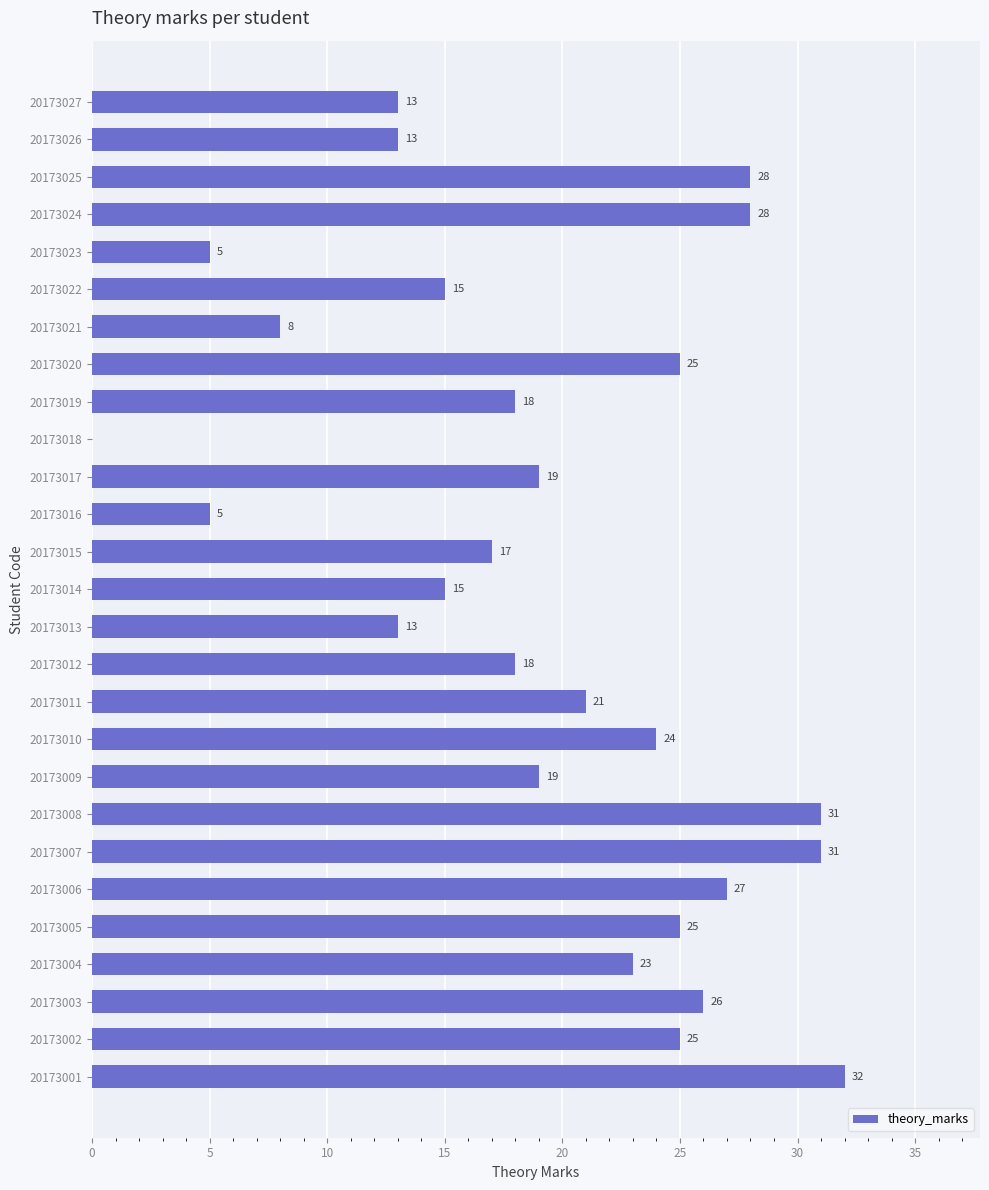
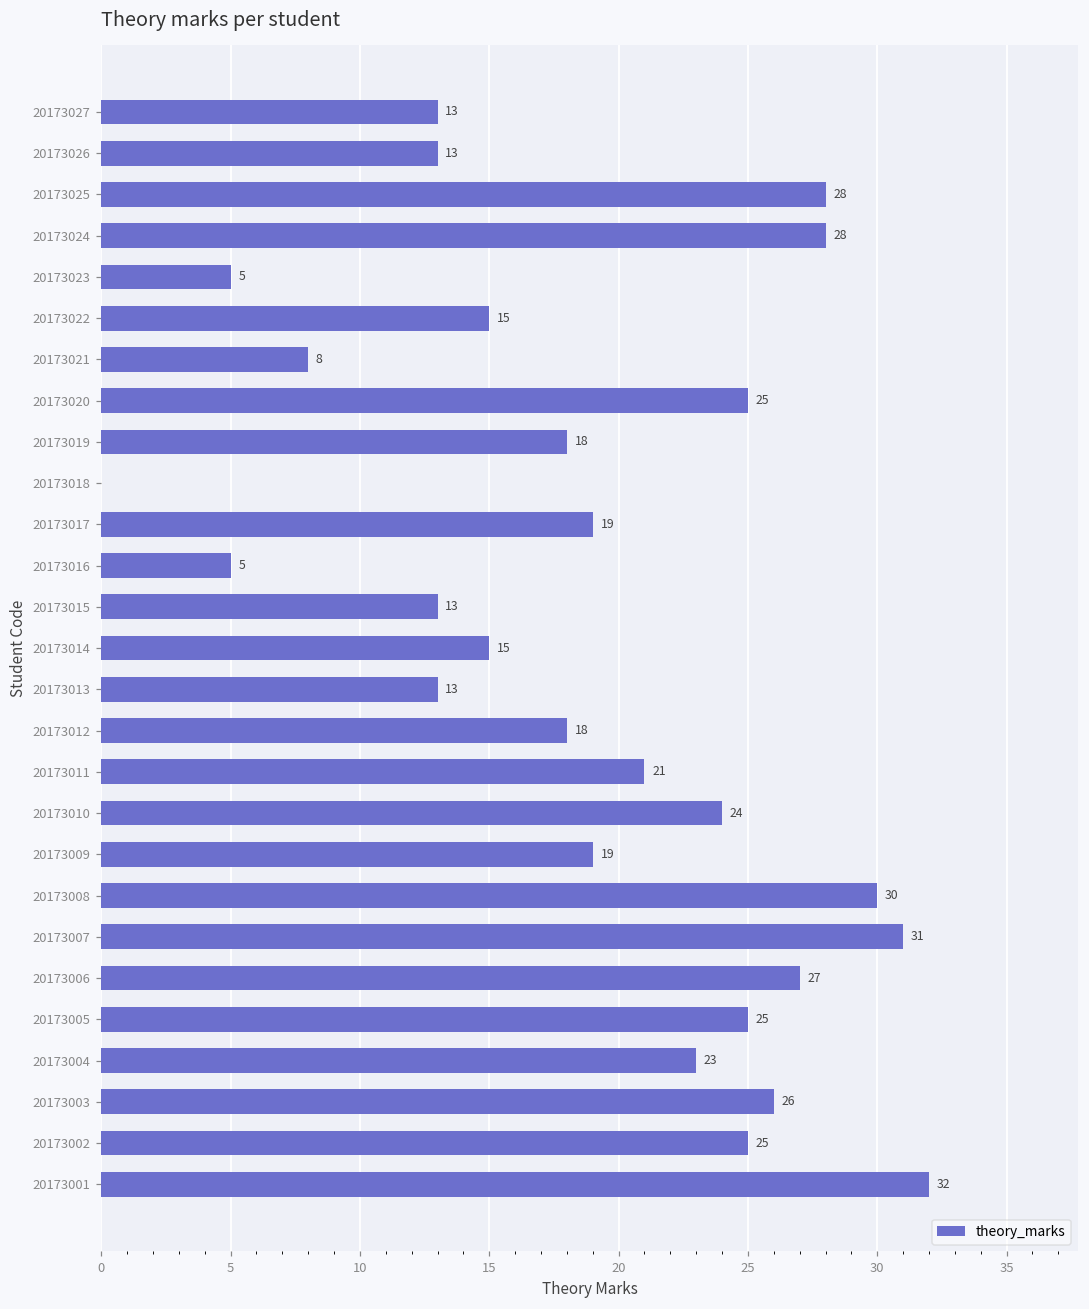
  {
    "20173027": 13,
    "20173026": 13,
    "20173025": 28,
    "20173024": 28,
    "20173023": 5,
    "20173022": 15,
    "20173021": 8,
    "20173020": 25,
    "20173019": 18,
    "20173017": 19,
    "20173016": 5,
-   "20173015": 17,
+   "20173015": 13,
    "20173014": 15,
    "20173013": 13,
    "20173012": 18,
    "20173011": 21,
    "20173010": 24,
    "20173009": 19,
-   "20173008": 31,
+   "20173008": 30,
    "20173007": 31,
    "20173006": 27,
    "20173005": 25,
    "20173004": 23,
    "20173003": 26,
    "20173002": 25,
    "20173001": 32
  }
